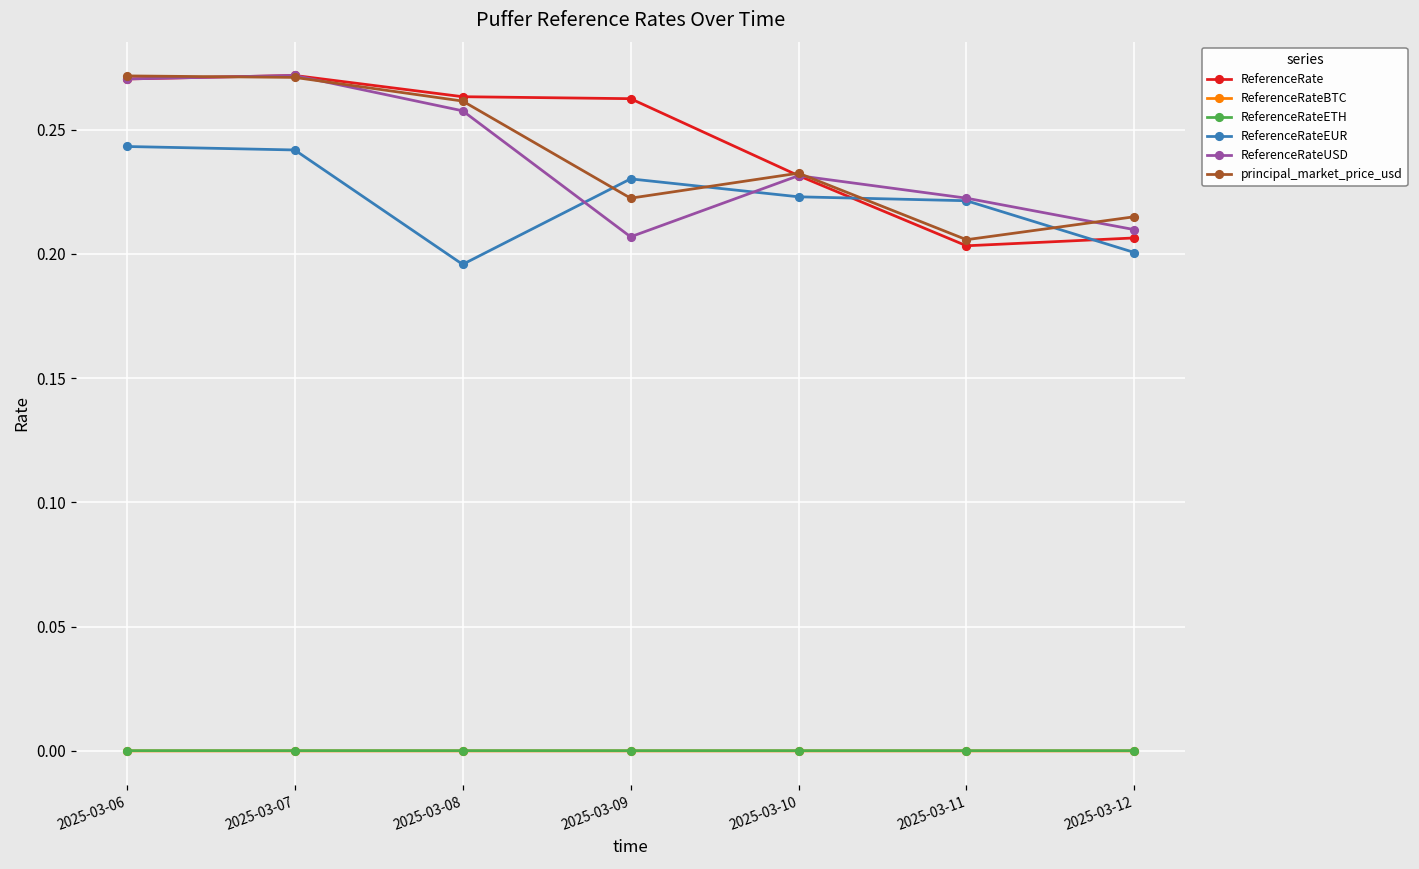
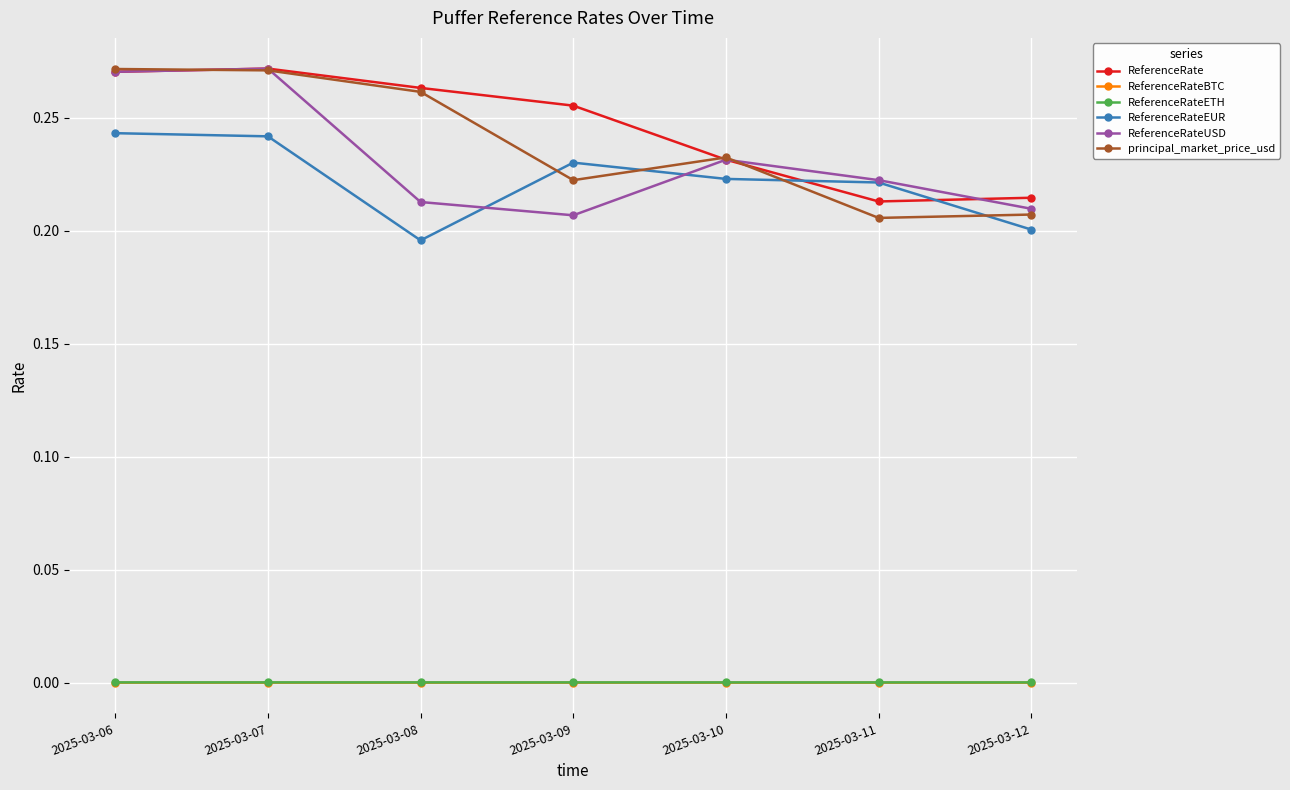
  {
    "ReferenceRate": {
      "2025-03-08": 0.263,
-     "2025-03-09": 0.262,
-     "2025-03-11": 0.203,
-     "2025-03-12": 0.206
+     "2025-03-09": 0.255,
+     "2025-03-11": 0.213,
+     "2025-03-12": 0.215
    },
    "ReferenceRateEUR": {
      "2025-03-06": 0.243,
      "2025-03-07": 0.242,
      "2025-03-08": 0.196,
      "2025-03-09": 0.230,
      "2025-03-10": 0.223,
      "2025-03-12": 0.201
    },
    "ReferenceRateUSD": {
-     "2025-03-08": 0.258,
+     "2025-03-08": 0.213,
      "2025-03-09": 0.207,
      "2025-03-12": 0.210
    },
    "principal_market_price_usd": {
      "2025-03-06": 0.272,
      "2025-03-08": 0.261,
      "2025-03-09": 0.222,
      "2025-03-11": 0.206,
-     "2025-03-12": 0.215
+     "2025-03-12": 0.207
    }
  }
